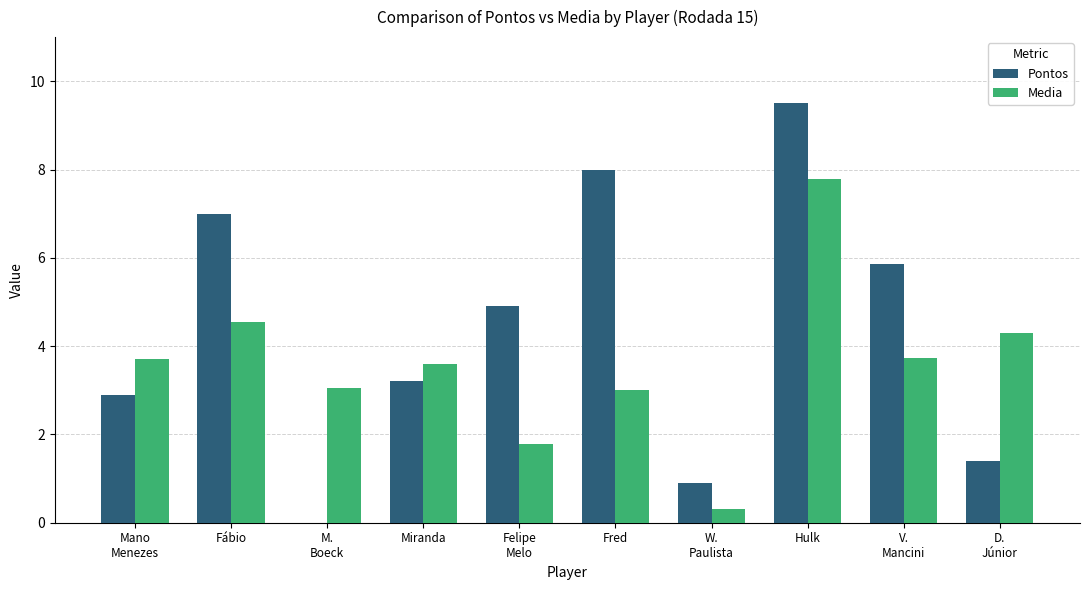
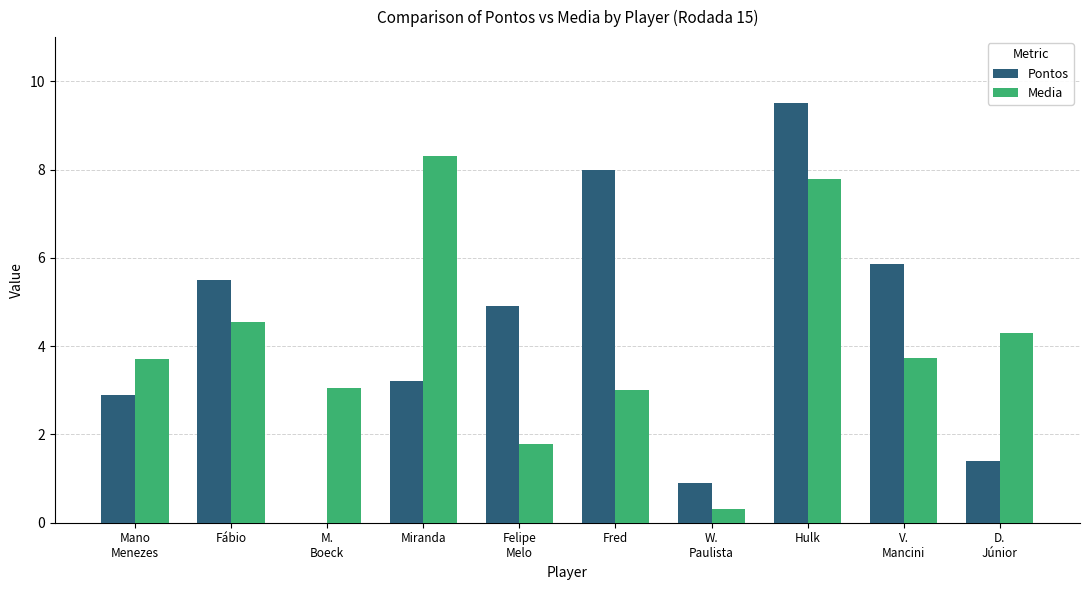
  {
    "Pontos": {
      "Mano Menezes": 2.9,
-     "Fábio": 7.0,
+     "Fábio": 5.5,
      "M. Boeck": 0.0,
      "Miranda": 3.2,
      "Felipe Melo": 4.9,
      "Fred": 8.0,
      "W. Paulista": 0.9,
      "Hulk": 9.5,
      "V. Mancini": 5.9,
      "D. Júnior": 1.4
    },
    "Media": {
      "Mano Menezes": 3.7,
      "Fábio": 4.5,
      "M. Boeck": 3.1,
-     "Miranda": 3.6,
+     "Miranda": 8.3,
      "Felipe Melo": 1.8,
      "Fred": 3.0,
      "W. Paulista": 0.3,
      "Hulk": 7.8,
      "V. Mancini": 3.7,
      "D. Júnior": 4.3
    }
  }
